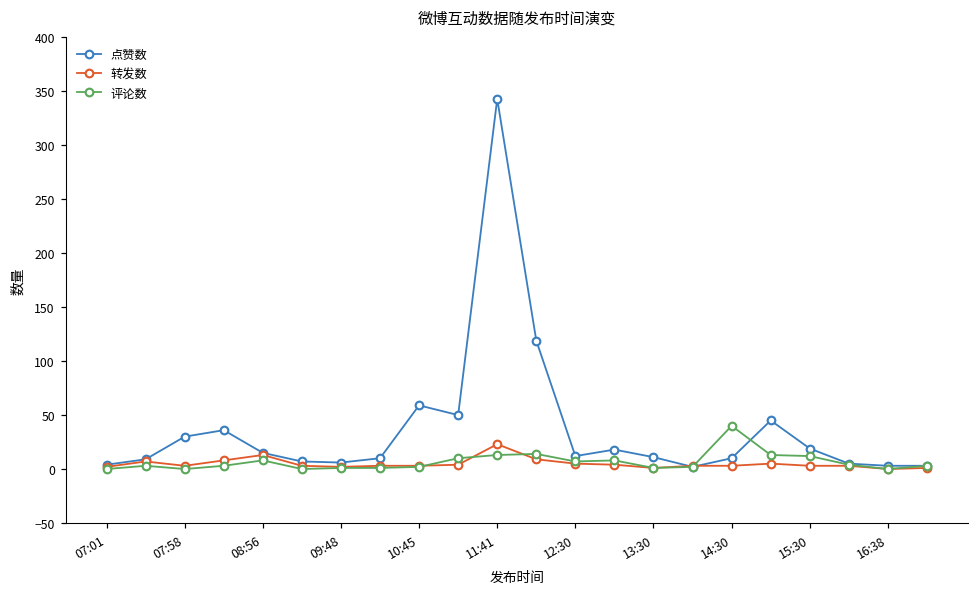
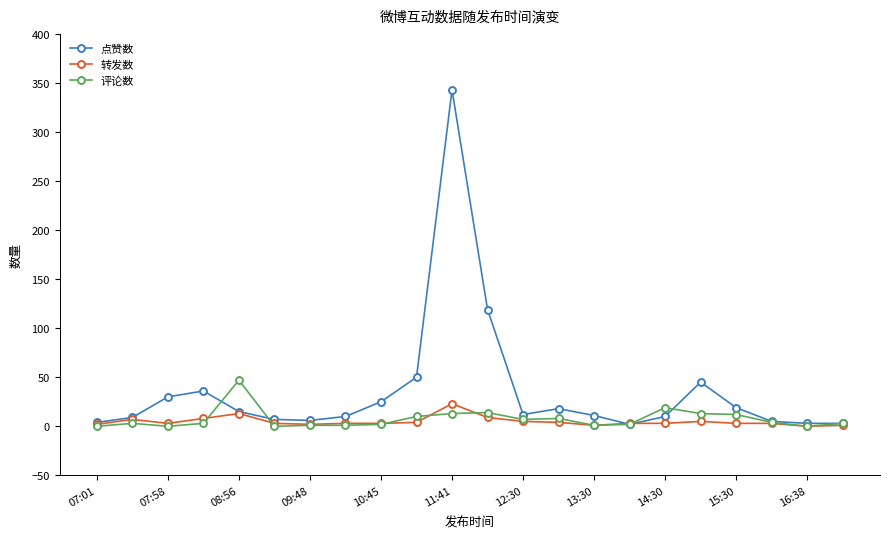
  {
    "点赞数": {
      "07:58": 30,
      "09:48": 10,
-     "10:45": 60,
+     "10:45": 30,
      "11:41": 340,
      "12:30": 10,
      "13:30": 10,
      "14:30": 10,
      "15:30": 20,
      "16:38": 0
    },
    "转发数": {
      "07:58": 0,
      "11:41": 20,
      "14:30": 0,
      "15:30": 0
    },
    "评论数": {
      "07:58": 0,
-     "08:56": 10,
+     "08:56": 50,
      "11:41": 10,
-     "14:30": 40,
+     "14:30": 20,
      "15:30": 10
    }
  }
